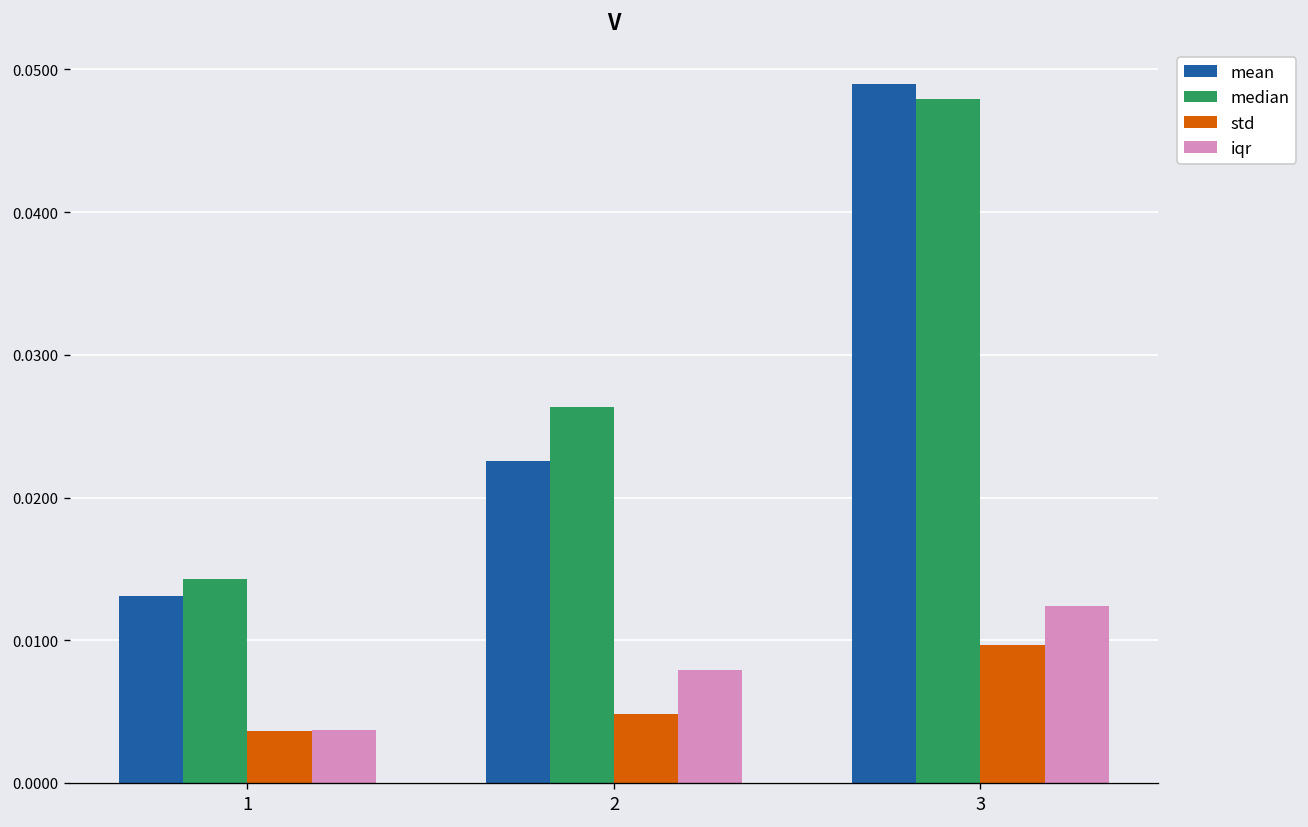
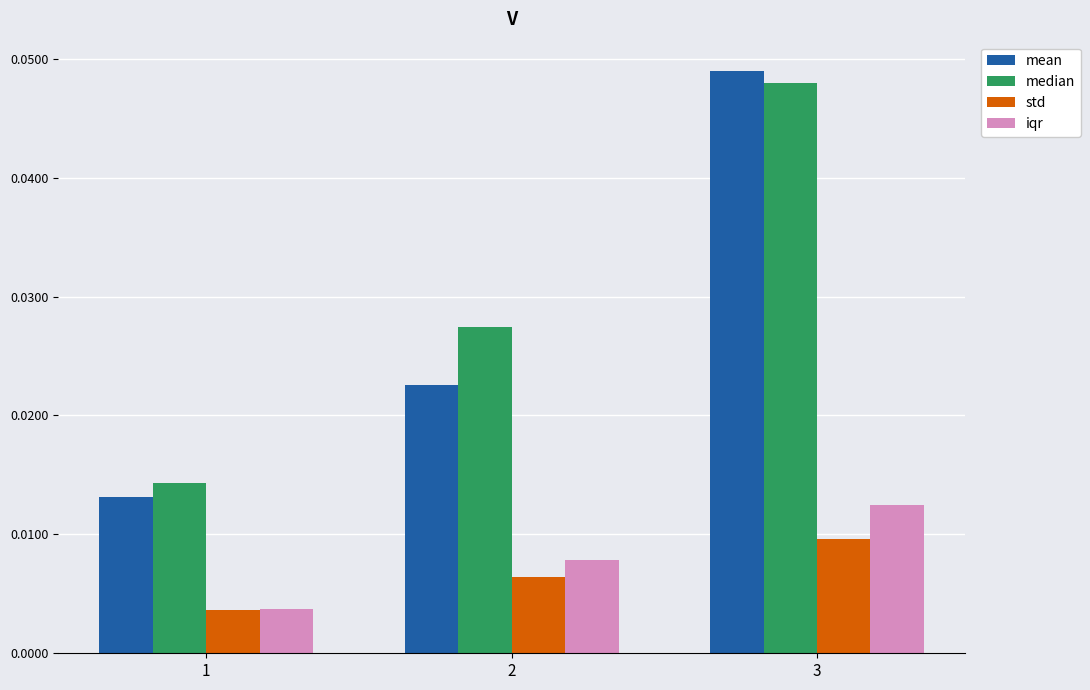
  {
    "mean": {
      "1": 0.0131,
      "2": 0.0226,
      "3": 0.0490
    },
    "median": {
      "1": 0.0143,
-     "2": 0.0263,
+     "2": 0.0274,
      "3": 0.0480
    },
    "std": {
      "1": 0.0037,
-     "2": 0.0048,
+     "2": 0.0064,
      "3": 0.0096
    },
    "iqr": {
      "1": 0.0037,
      "2": 0.0079,
      "3": 0.0124
    }
  }
